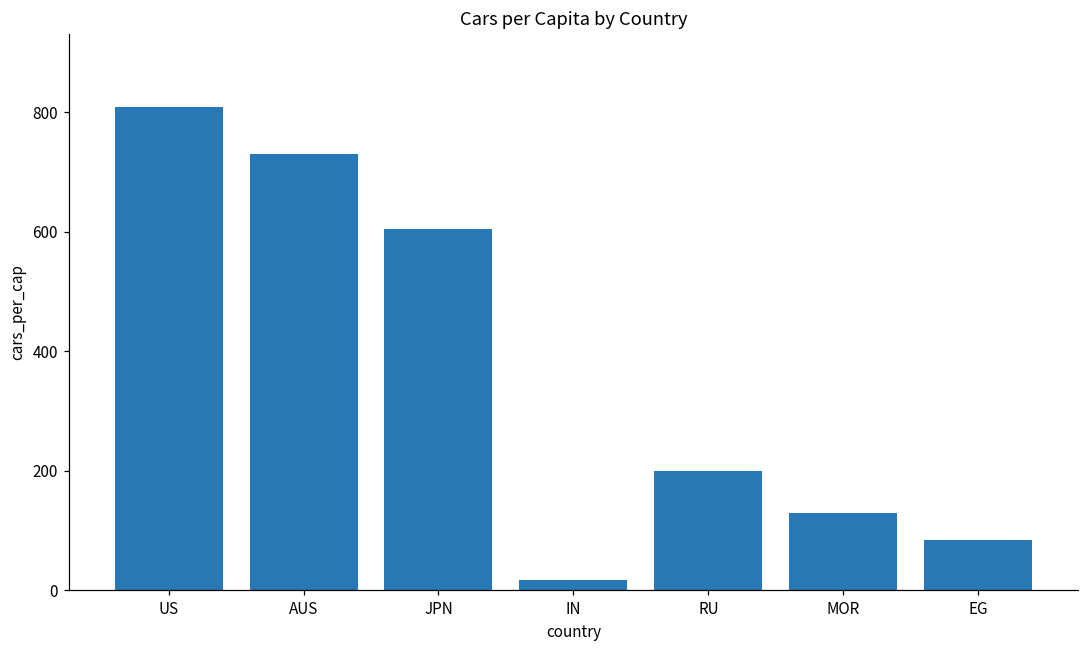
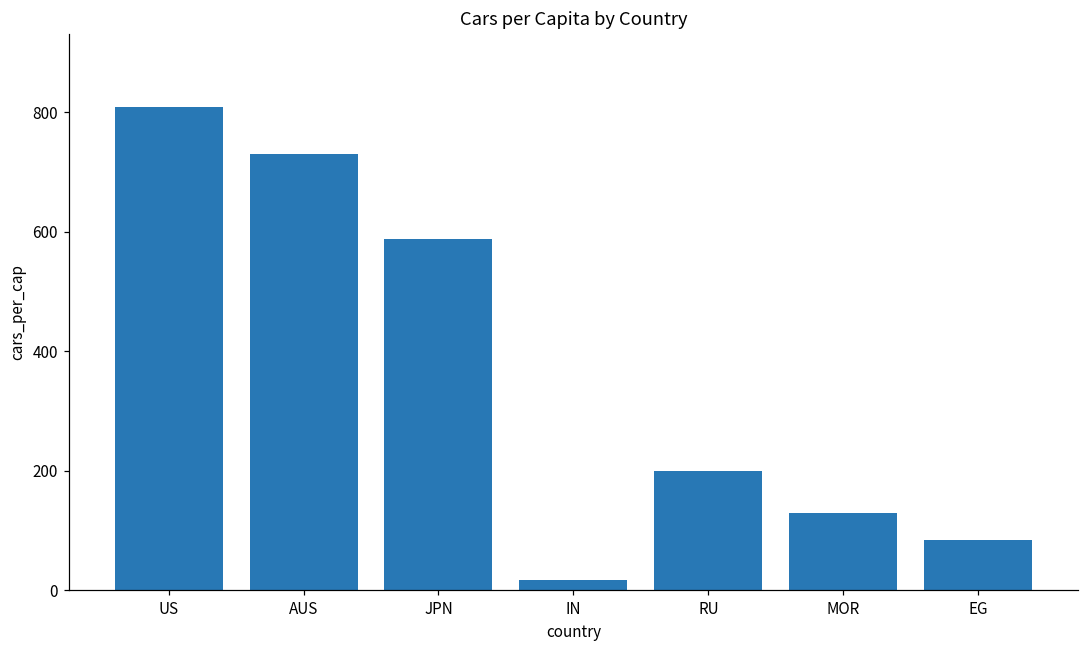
  {
    "US": 810,
    "AUS": 730,
-   "JPN": 610,
+   "JPN": 590,
    "IN": 20,
    "RU": 200,
    "MOR": 130,
    "EG": 80
  }
